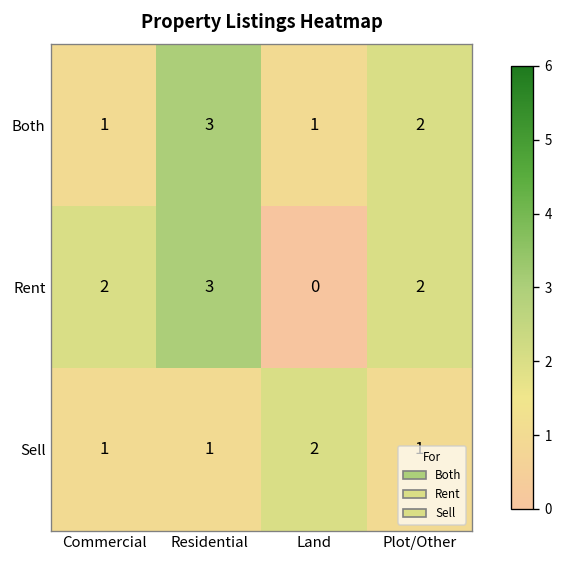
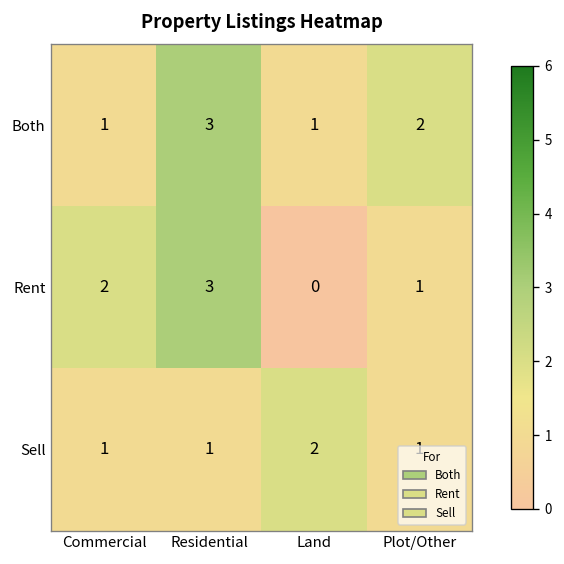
  {
    "Both": {
      "Commercial": 1,
      "Residential": 3,
      "Land": 1,
      "Plot/Other": 2
    },
    "Rent": {
      "Commercial": 2,
      "Residential": 3,
      "Land": 0,
-     "Plot/Other": 2
+     "Plot/Other": 1
    },
    "Sell": {
      "Commercial": 1,
      "Residential": 1,
      "Land": 2
    }
  }
